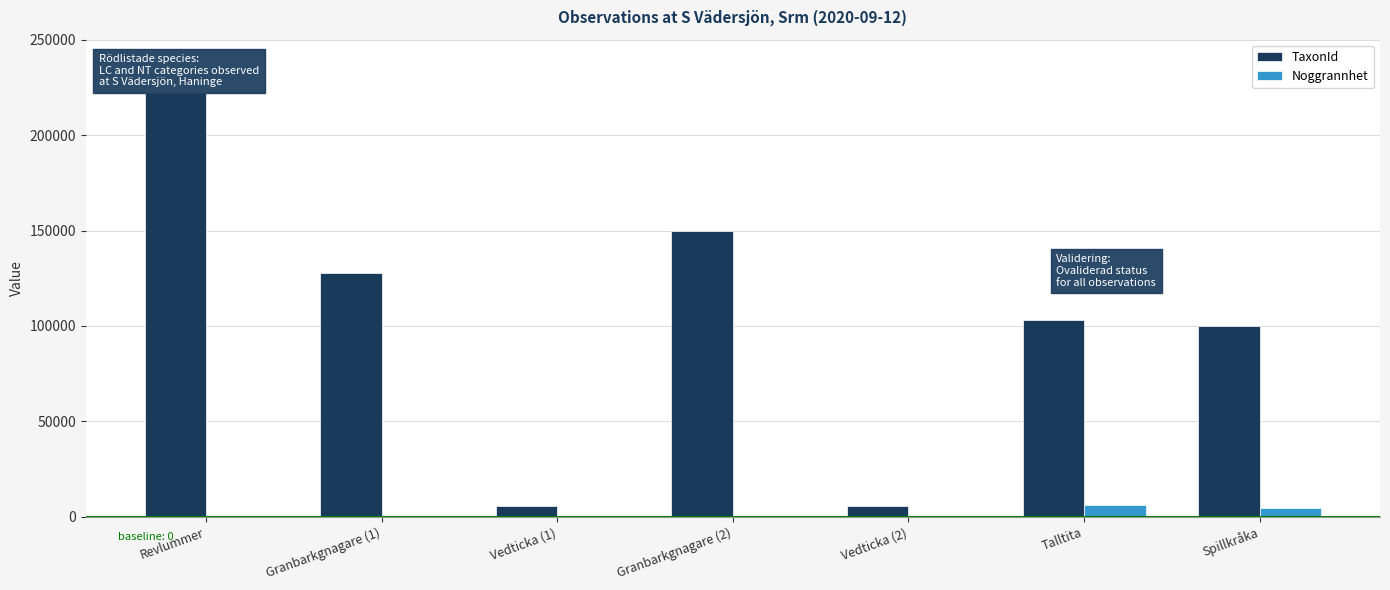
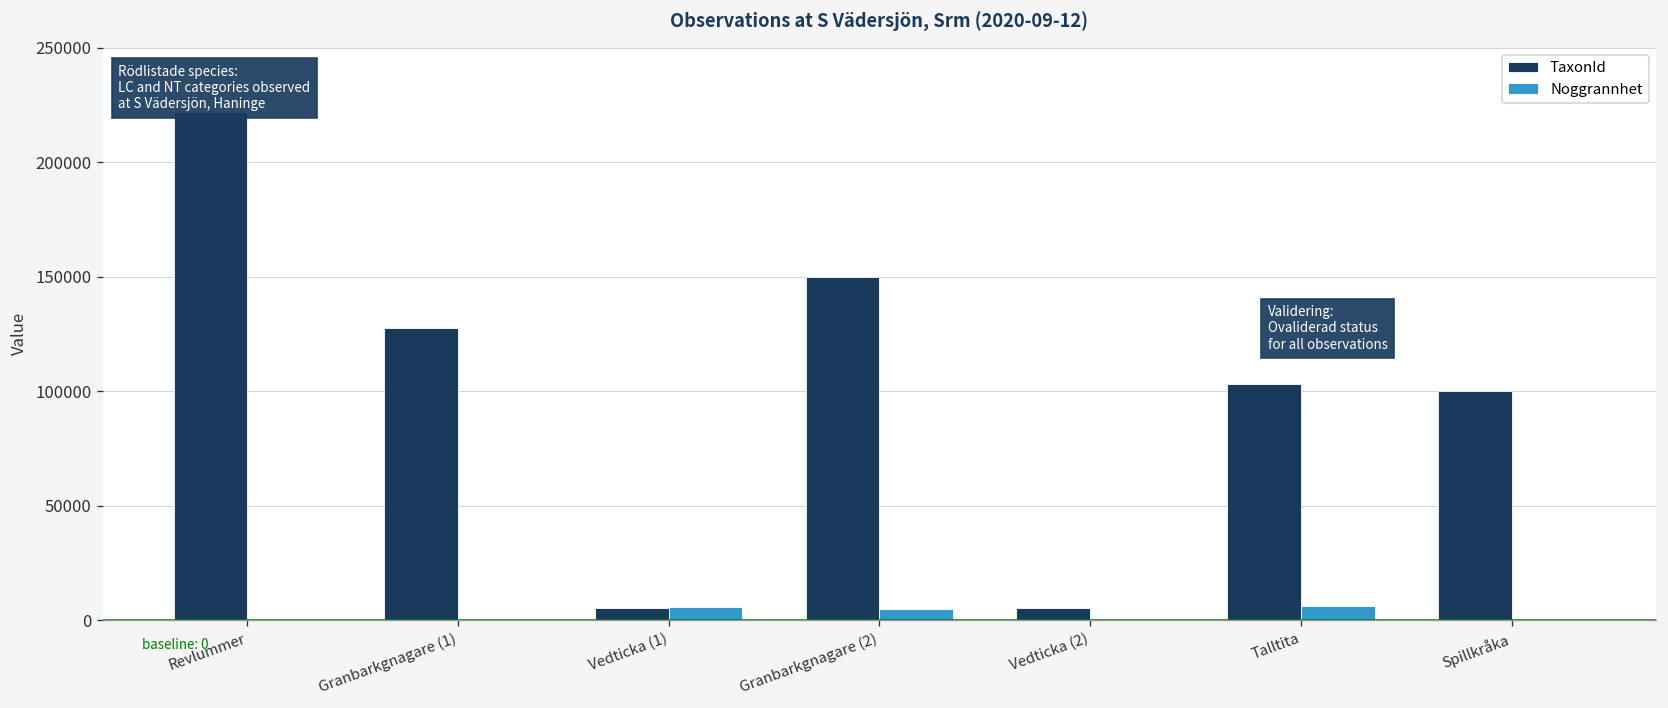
  {
    "TaxonId": {
      "Revlummer": 222000,
      "Granbarkgnagare (1)": 128000,
      "Vedticka (1)": 5000,
      "Granbarkgnagare (2)": 150000,
      "Vedticka (2)": 5000,
      "Talltita": 103000,
      "Spillkråka": 100000
    },
    "Noggrannhet": {
-     "Vedticka (1)": 0,
-     "Granbarkgnagare (2)": 0,
+     "Vedticka (1)": 6000,
+     "Granbarkgnagare (2)": 5000,
      "Talltita": 6000,
-     "Spillkråka": 4000
+     "Spillkråka": 0
    }
  }
